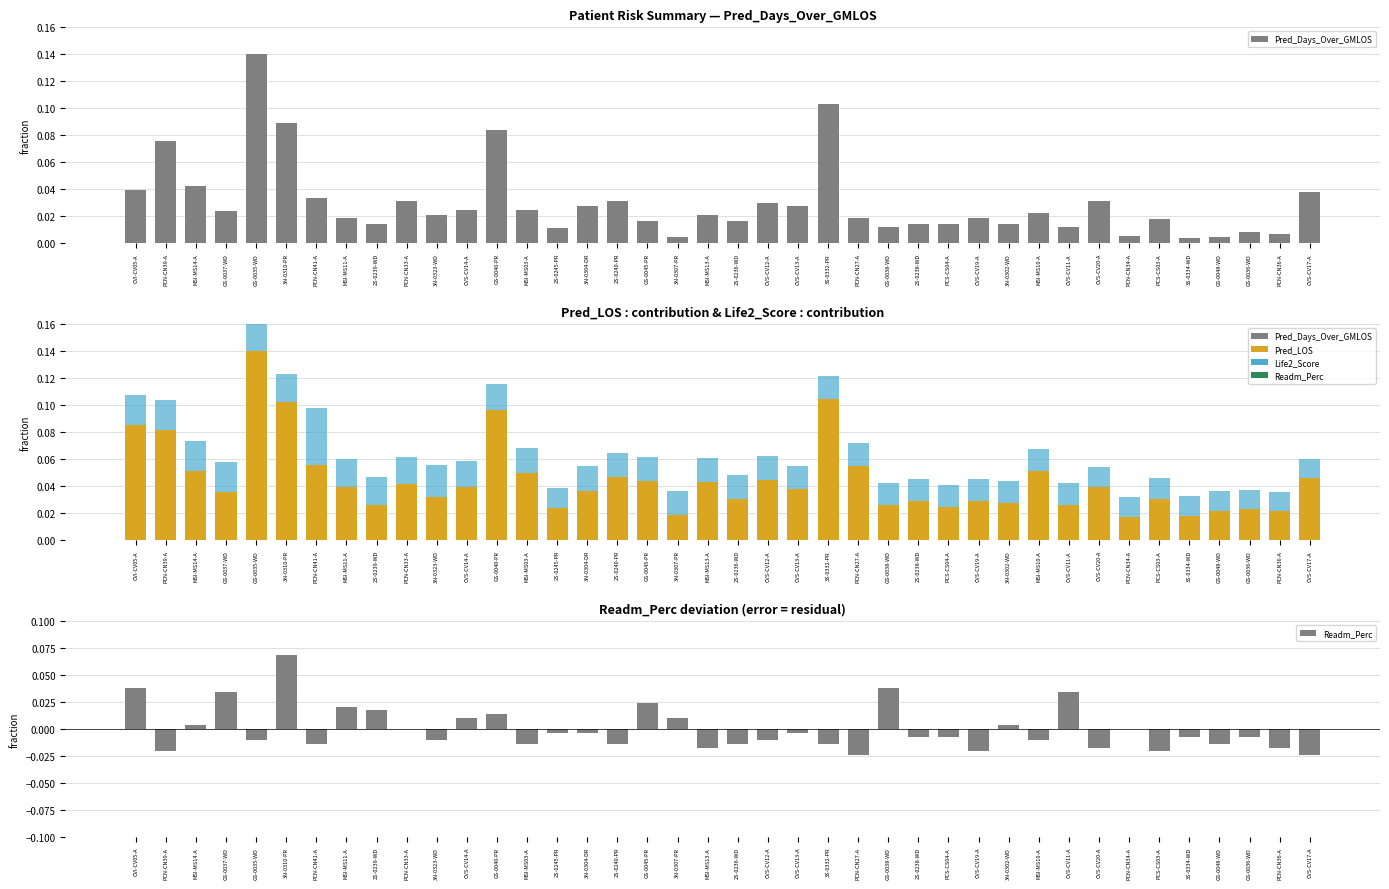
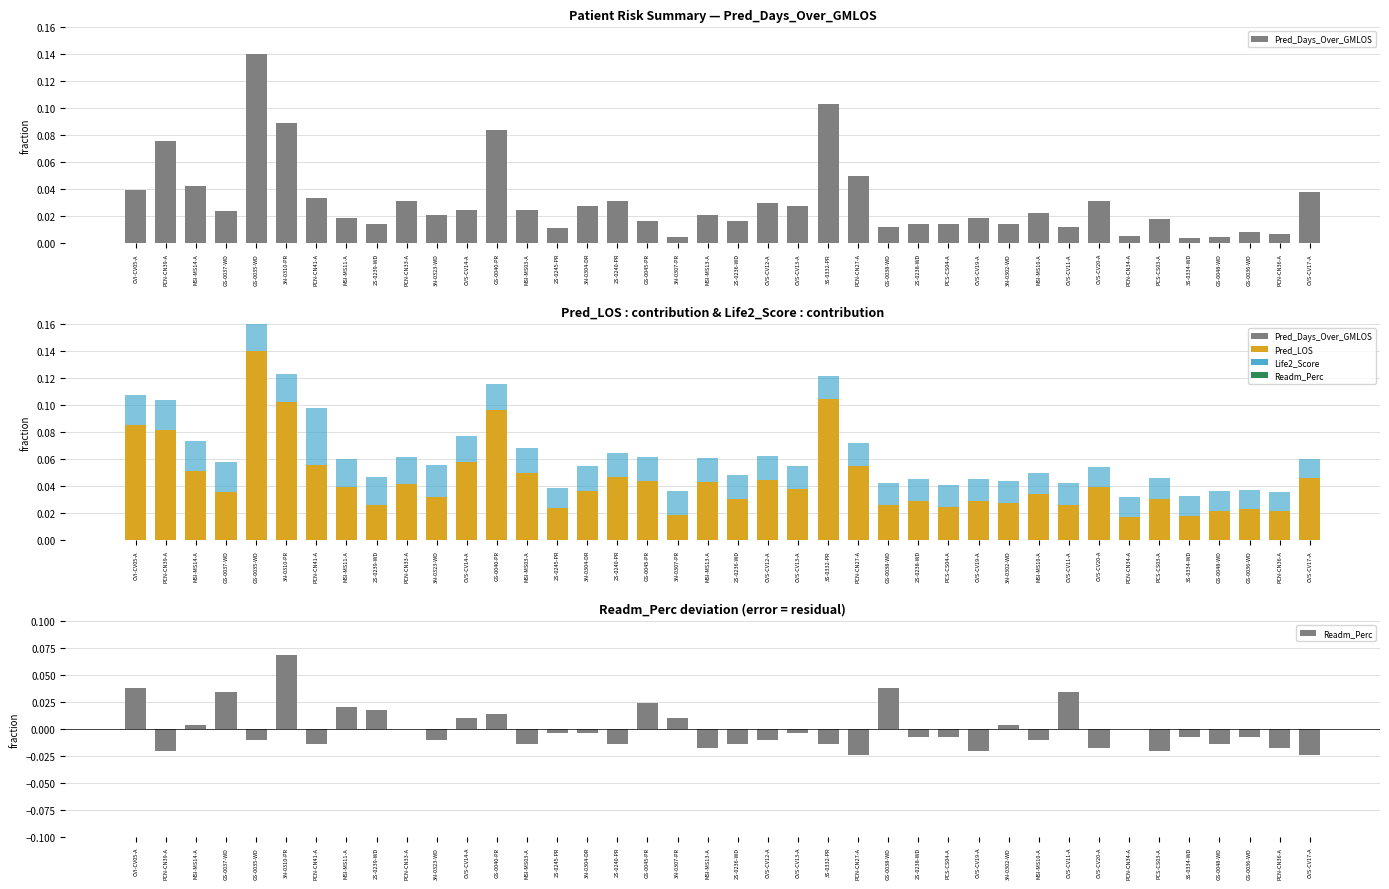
  {
    "Patient Risk Summary — Pred_Days_Over_GMLOS": {
      "CVI-CV05-A": 0.040,
      "PCN-CN39-A": 0.076,
      "MSI-MS14-A": 0.042,
      "GS-0037-WD": 0.024,
      "GS-0035-WD": 0.140,
      "3N-0310-PR": 0.089,
      "PCN-CN41-A": 0.034,
      "MSI-MS11-A": 0.018,
      "2S-0239-WD": 0.014,
      "PCN-CN33-A": 0.031,
      "3N-0323-WD": 0.021,
      "CVS-CV14-A": 0.025,
      "GS-0040-PR": 0.084,
      "MSI-MS03-A": 0.025,
      "2S-0245-PR": 0.011,
      "3N-0304-DR": 0.028,
      "2S-0240-PR": 0.032,
      "GS-0045-PR": 0.017,
      "3N-0307-PR": 0.005,
      "MSI-MS13-A": 0.021,
      "2S-0236-WD": 0.016,
      "CVS-CV12-A": 0.030,
      "CVS-CV13-A": 0.028,
      "3S-0332-PR": 0.103,
-     "PCN-CN27-A": 0.018,
+     "PCN-CN27-A": 0.050,
      "GS-0038-WD": 0.012,
      "2S-0238-WD": 0.015,
      "PCS-CS04-A": 0.014,
      "CVS-CV19-A": 0.018,
      "3N-0302-WD": 0.014,
      "MSI-MS10-A": 0.023,
      "CVS-CV11-A": 0.012,
      "CVS-CV20-A": 0.032,
      "PCN-CN34-A": 0.006,
      "PCS-CS03-A": 0.018,
      "3S-0334-WD": 0.004,
      "GS-0048-WD": 0.005,
      "GS-0036-WD": 0.009,
      "PCN-CN36-A": 0.007,
      "CVS-CV17-A": 0.038
    },
    "Pred_LOS : contribution & Life2_Score : contribution": {
      "Pred_LOS": {
        "CVI-CV05-A": 0.085,
        "PCN-CN39-A": 0.082,
        "MSI-MS14-A": 0.051,
        "GS-0037-WD": 0.036,
        "GS-0035-WD": 0.140,
        "3N-0310-PR": 0.103,
        "PCN-CN41-A": 0.056,
        "MSI-MS11-A": 0.040,
        "2S-0239-WD": 0.026,
        "PCN-CN33-A": 0.042,
        "3N-0323-WD": 0.032,
-       "CVS-CV14-A": 0.039,
+       "CVS-CV14-A": 0.058,
        "GS-0040-PR": 0.097,
        "MSI-MS03-A": 0.050,
        "2S-0245-PR": 0.024,
        "3N-0304-DR": 0.037,
        "2S-0240-PR": 0.047,
        "GS-0045-PR": 0.044,
        "3N-0307-PR": 0.019,
        "MSI-MS13-A": 0.043,
        "2S-0236-WD": 0.031,
        "CVS-CV12-A": 0.044,
        "CVS-CV13-A": 0.038,
        "3S-0332-PR": 0.104,
        "PCN-CN27-A": 0.055,
        "GS-0038-WD": 0.026,
        "2S-0238-WD": 0.029,
        "PCS-CS04-A": 0.025,
        "CVS-CV19-A": 0.029,
        "3N-0302-WD": 0.028,
-       "MSI-MS10-A": 0.052,
+       "MSI-MS10-A": 0.034,
        "CVS-CV11-A": 0.026,
        "CVS-CV20-A": 0.039,
        "PCN-CN34-A": 0.017,
        "PCS-CS03-A": 0.031,
        "3S-0334-WD": 0.018,
        "GS-0048-WD": 0.022,
        "GS-0036-WD": 0.023,
        "PCN-CN36-A": 0.022,
        "CVS-CV17-A": 0.046
      },
      "Life2_Score": {
        "CVI-CV05-A": 0.023,
        "PCN-CN39-A": 0.023,
        "MSI-MS14-A": 0.022,
        "GS-0037-WD": 0.022,
        "GS-0035-WD": 0.021,
        "3N-0310-PR": 0.021,
        "PCN-CN41-A": 0.042,
        "MSI-MS11-A": 0.020,
        "2S-0239-WD": 0.020,
        "PCN-CN33-A": 0.020,
        "3N-0323-WD": 0.024,
        "CVS-CV14-A": 0.019,
        "GS-0040-PR": 0.019,
        "MSI-MS03-A": 0.019,
        "2S-0245-PR": 0.015,
        "3N-0304-DR": 0.018,
        "2S-0240-PR": 0.018,
        "GS-0045-PR": 0.018,
        "3N-0307-PR": 0.018,
        "MSI-MS13-A": 0.018,
        "2S-0236-WD": 0.018,
        "CVS-CV12-A": 0.018,
        "CVS-CV13-A": 0.018,
        "3S-0332-PR": 0.017,
        "PCN-CN27-A": 0.017,
        "GS-0038-WD": 0.016,
        "2S-0238-WD": 0.016,
        "PCS-CS04-A": 0.016,
        "CVS-CV19-A": 0.016,
        "3N-0302-WD": 0.016,
        "MSI-MS10-A": 0.016,
        "CVS-CV11-A": 0.016,
        "CVS-CV20-A": 0.015,
        "PCN-CN34-A": 0.015,
        "PCS-CS03-A": 0.015,
        "3S-0334-WD": 0.015,
        "GS-0048-WD": 0.015,
        "GS-0036-WD": 0.015,
        "PCN-CN36-A": 0.014,
        "CVS-CV17-A": 0.014
      }
    }
  }
